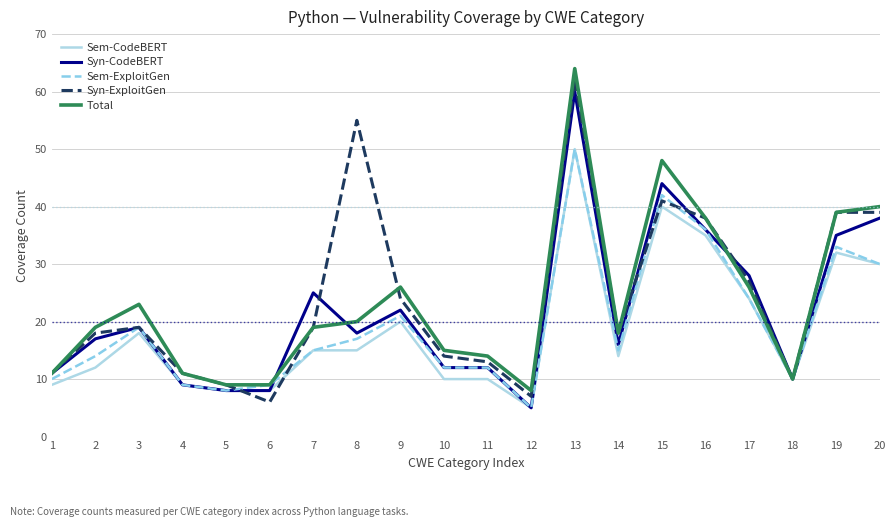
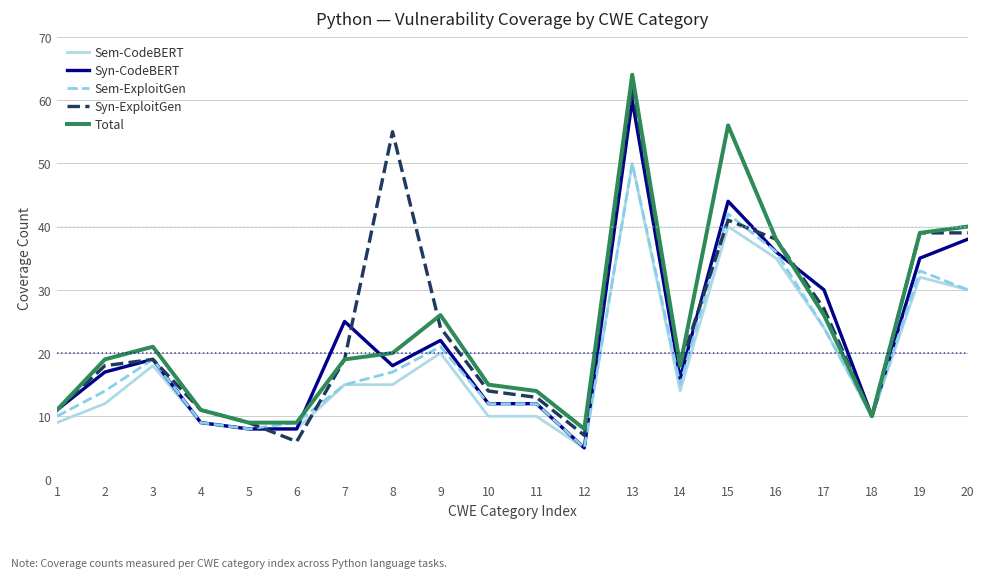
  {
    "Syn-CodeBERT": {
      "2": 17,
      "7": 25,
      "8": 18,
      "9": 22,
      "13": 60,
      "14": 16,
      "15": 44,
-     "17": 28,
+     "17": 30,
      "19": 35,
      "20": 38
    },
    "Syn-ExploitGen": {
      "2": 18,
      "6": 6,
      "8": 55,
      "9": 24,
      "10": 14,
      "11": 13,
      "12": 7,
      "13": 62,
      "15": 41,
      "17": 27,
      "20": 39
    },
    "Total": {
      "2": 19,
-     "3": 23,
+     "3": 21,
      "8": 20,
      "9": 26,
      "10": 15,
      "11": 14,
      "12": 8,
      "13": 64,
-     "15": 48,
+     "15": 56,
      "17": 26,
      "20": 40
    }
  }
